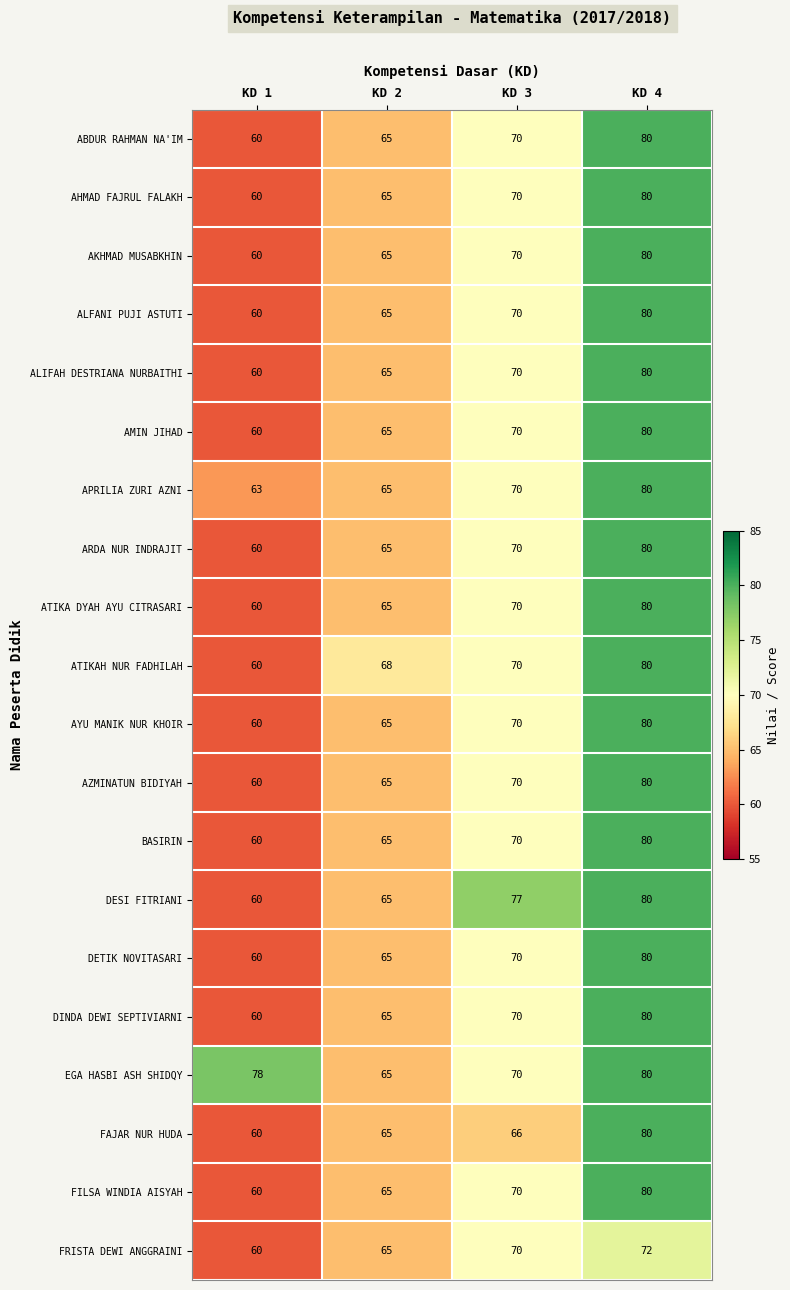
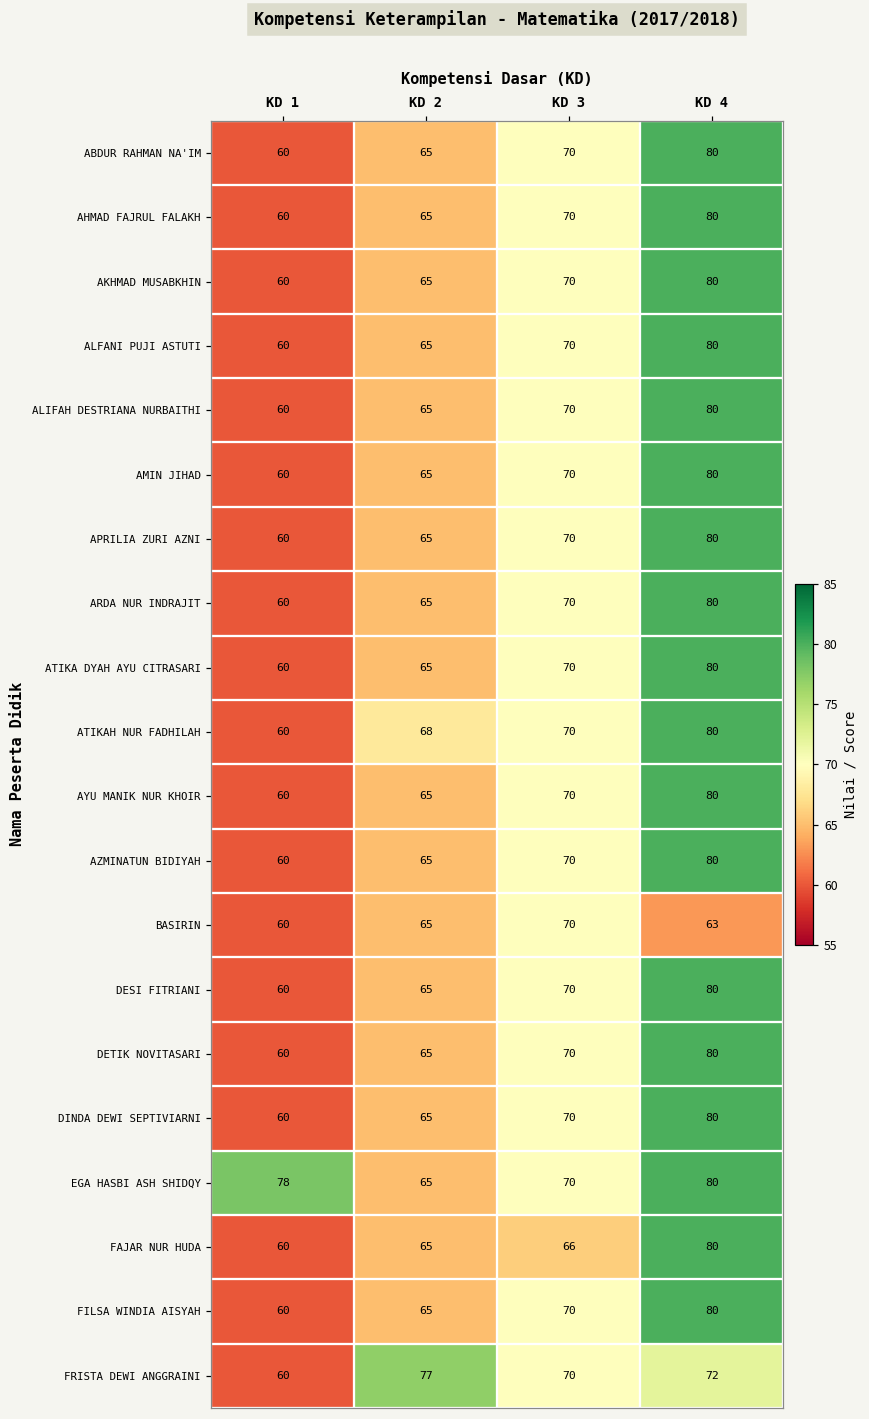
  {
    "ABDUR RAHMAN NA'IM": {
      "KD 1": 60,
      "KD 2": 65,
      "KD 3": 70,
      "KD 4": 80
    },
    "AHMAD FAJRUL FALAKH": {
      "KD 1": 60,
      "KD 2": 65,
      "KD 3": 70,
      "KD 4": 80
    },
    "AKHMAD MUSABKHIN": {
      "KD 1": 60,
      "KD 2": 65,
      "KD 3": 70,
      "KD 4": 80
    },
    "ALFANI PUJI ASTUTI": {
      "KD 1": 60,
      "KD 2": 65,
      "KD 3": 70,
      "KD 4": 80
    },
    "ALIFAH DESTRIANA NURBAITHI": {
      "KD 1": 60,
      "KD 2": 65,
      "KD 3": 70,
      "KD 4": 80
    },
    "AMIN JIHAD": {
      "KD 1": 60,
      "KD 2": 65,
      "KD 3": 70,
      "KD 4": 80
    },
    "APRILIA ZURI AZNI": {
-     "KD 1": 63,
+     "KD 1": 60,
      "KD 2": 65,
      "KD 3": 70,
      "KD 4": 80
    },
    "ARDA NUR INDRAJIT": {
      "KD 1": 60,
      "KD 2": 65,
      "KD 3": 70,
      "KD 4": 80
    },
    "ATIKA DYAH AYU CITRASARI": {
      "KD 1": 60,
      "KD 2": 65,
      "KD 3": 70,
      "KD 4": 80
    },
    "ATIKAH NUR FADHILAH": {
      "KD 1": 60,
      "KD 2": 68,
      "KD 3": 70,
      "KD 4": 80
    },
    "AYU MANIK NUR KHOIR": {
      "KD 1": 60,
      "KD 2": 65,
      "KD 3": 70,
      "KD 4": 80
    },
    "AZMINATUN BIDIYAH": {
      "KD 1": 60,
      "KD 2": 65,
      "KD 3": 70,
      "KD 4": 80
    },
    "BASIRIN": {
      "KD 1": 60,
      "KD 2": 65,
      "KD 3": 70,
-     "KD 4": 80
+     "KD 4": 63
    },
    "DESI FITRIANI": {
      "KD 1": 60,
      "KD 2": 65,
-     "KD 3": 77,
+     "KD 3": 70,
      "KD 4": 80
    },
    "DETIK NOVITASARI": {
      "KD 1": 60,
      "KD 2": 65,
      "KD 3": 70,
      "KD 4": 80
    },
    "DINDA DEWI SEPTIVIARNI": {
      "KD 1": 60,
      "KD 2": 65,
      "KD 3": 70,
      "KD 4": 80
    },
    "EGA HASBI ASH SHIDQY": {
      "KD 1": 78,
      "KD 2": 65,
      "KD 3": 70,
      "KD 4": 80
    },
    "FAJAR NUR HUDA": {
      "KD 1": 60,
      "KD 2": 65,
      "KD 3": 66,
      "KD 4": 80
    },
    "FILSA WINDIA AISYAH": {
      "KD 1": 60,
      "KD 2": 65,
      "KD 3": 70,
      "KD 4": 80
    },
    "FRISTA DEWI ANGGRAINI": {
      "KD 1": 60,
-     "KD 2": 65,
+     "KD 2": 77,
      "KD 3": 70,
      "KD 4": 72
    }
  }
